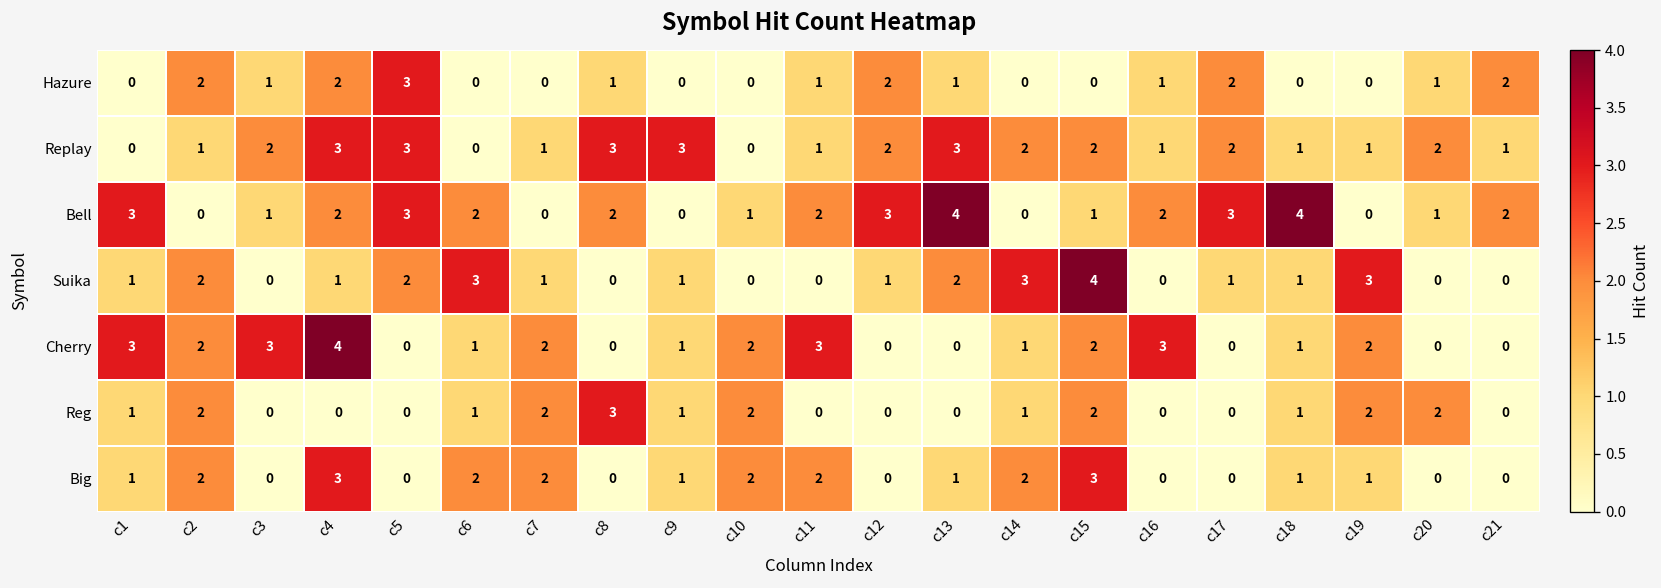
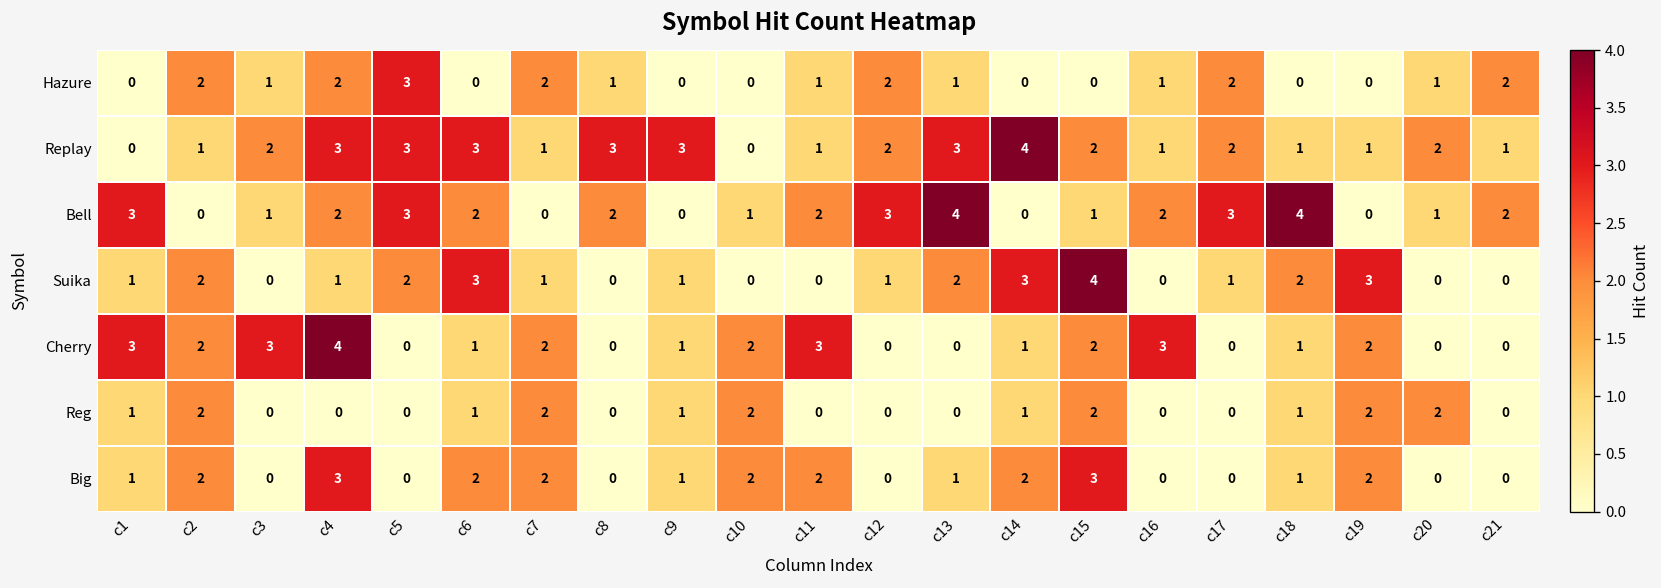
  {
    "Hazure": {
      "c1": 0,
      "c2": 2,
      "c3": 1,
      "c4": 2,
      "c5": 3,
      "c6": 0,
-     "c7": 0,
+     "c7": 2,
      "c8": 1,
      "c9": 0,
      "c10": 0,
      "c11": 1,
      "c12": 2,
      "c13": 1,
      "c14": 0,
      "c15": 0,
      "c16": 1,
      "c17": 2,
      "c18": 0,
      "c19": 0,
      "c20": 1,
      "c21": 2
    },
    "Replay": {
      "c1": 0,
      "c2": 1,
      "c3": 2,
      "c4": 3,
      "c5": 3,
-     "c6": 0,
+     "c6": 3,
      "c7": 1,
      "c8": 3,
      "c9": 3,
      "c10": 0,
      "c11": 1,
      "c12": 2,
      "c13": 3,
-     "c14": 2,
+     "c14": 4,
      "c15": 2,
      "c16": 1,
      "c17": 2,
      "c18": 1,
      "c19": 1,
      "c20": 2,
      "c21": 1
    },
    "Bell": {
      "c1": 3,
      "c2": 0,
      "c3": 1,
      "c4": 2,
      "c5": 3,
      "c6": 2,
      "c7": 0,
      "c8": 2,
      "c9": 0,
      "c10": 1,
      "c11": 2,
      "c12": 3,
      "c13": 4,
      "c14": 0,
      "c15": 1,
      "c16": 2,
      "c17": 3,
      "c18": 4,
      "c19": 0,
      "c20": 1,
      "c21": 2
    },
    "Suika": {
      "c1": 1,
      "c2": 2,
      "c3": 0,
      "c4": 1,
      "c5": 2,
      "c6": 3,
      "c7": 1,
      "c8": 0,
      "c9": 1,
      "c10": 0,
      "c11": 0,
      "c12": 1,
      "c13": 2,
      "c14": 3,
      "c15": 4,
      "c16": 0,
      "c17": 1,
-     "c18": 1,
+     "c18": 2,
      "c19": 3,
      "c20": 0,
      "c21": 0
    },
    "Cherry": {
      "c1": 3,
      "c2": 2,
      "c3": 3,
      "c4": 4,
      "c5": 0,
      "c6": 1,
      "c7": 2,
      "c8": 0,
      "c9": 1,
      "c10": 2,
      "c11": 3,
      "c12": 0,
      "c13": 0,
      "c14": 1,
      "c15": 2,
      "c16": 3,
      "c17": 0,
      "c18": 1,
      "c19": 2,
      "c20": 0,
      "c21": 0
    },
    "Reg": {
      "c1": 1,
      "c2": 2,
      "c3": 0,
      "c4": 0,
      "c5": 0,
      "c6": 1,
      "c7": 2,
-     "c8": 3,
+     "c8": 0,
      "c9": 1,
      "c10": 2,
      "c11": 0,
      "c12": 0,
      "c13": 0,
      "c14": 1,
      "c15": 2,
      "c16": 0,
      "c17": 0,
      "c18": 1,
      "c19": 2,
      "c20": 2,
      "c21": 0
    },
    "Big": {
      "c1": 1,
      "c2": 2,
      "c3": 0,
      "c4": 3,
      "c5": 0,
      "c6": 2,
      "c7": 2,
      "c8": 0,
      "c9": 1,
      "c10": 2,
      "c11": 2,
      "c12": 0,
      "c13": 1,
      "c14": 2,
      "c15": 3,
      "c16": 0,
      "c17": 0,
      "c18": 1,
-     "c19": 1,
+     "c19": 2,
      "c20": 0,
      "c21": 0
    }
  }
